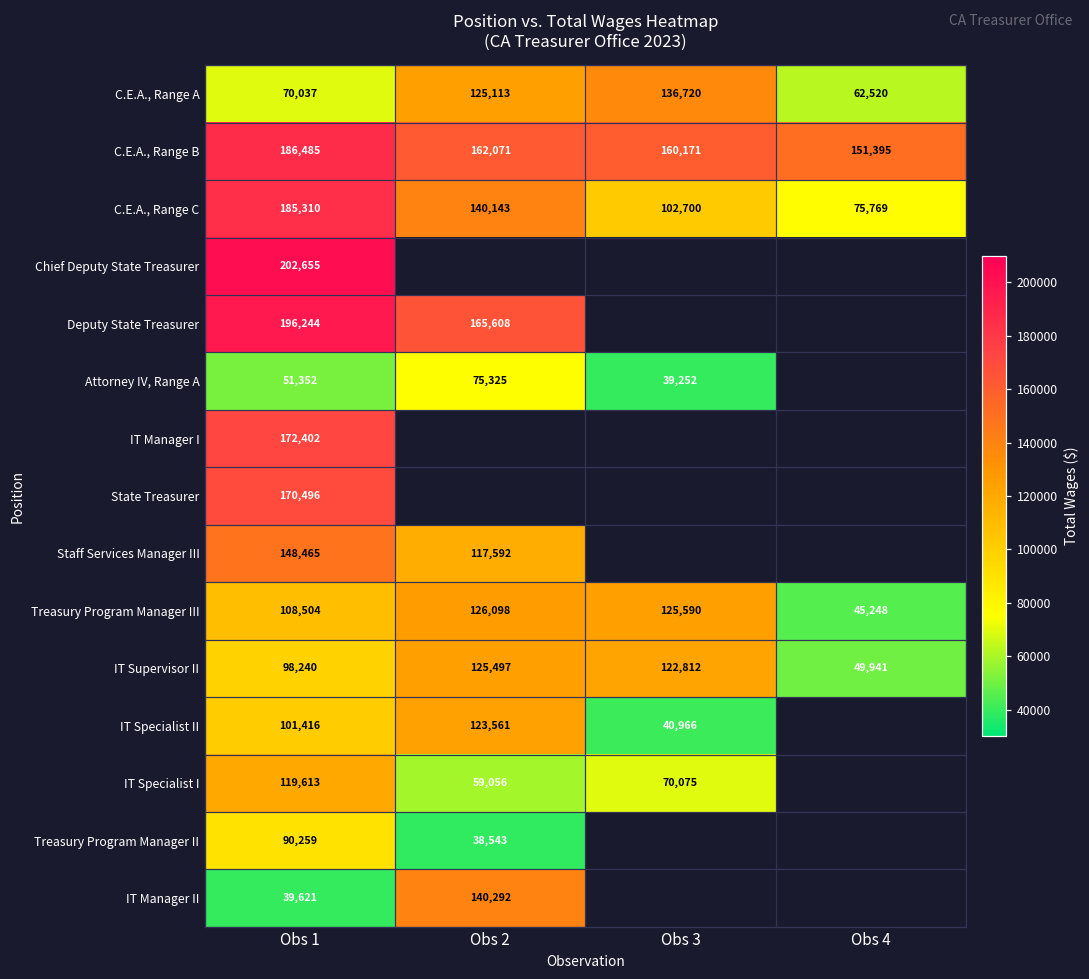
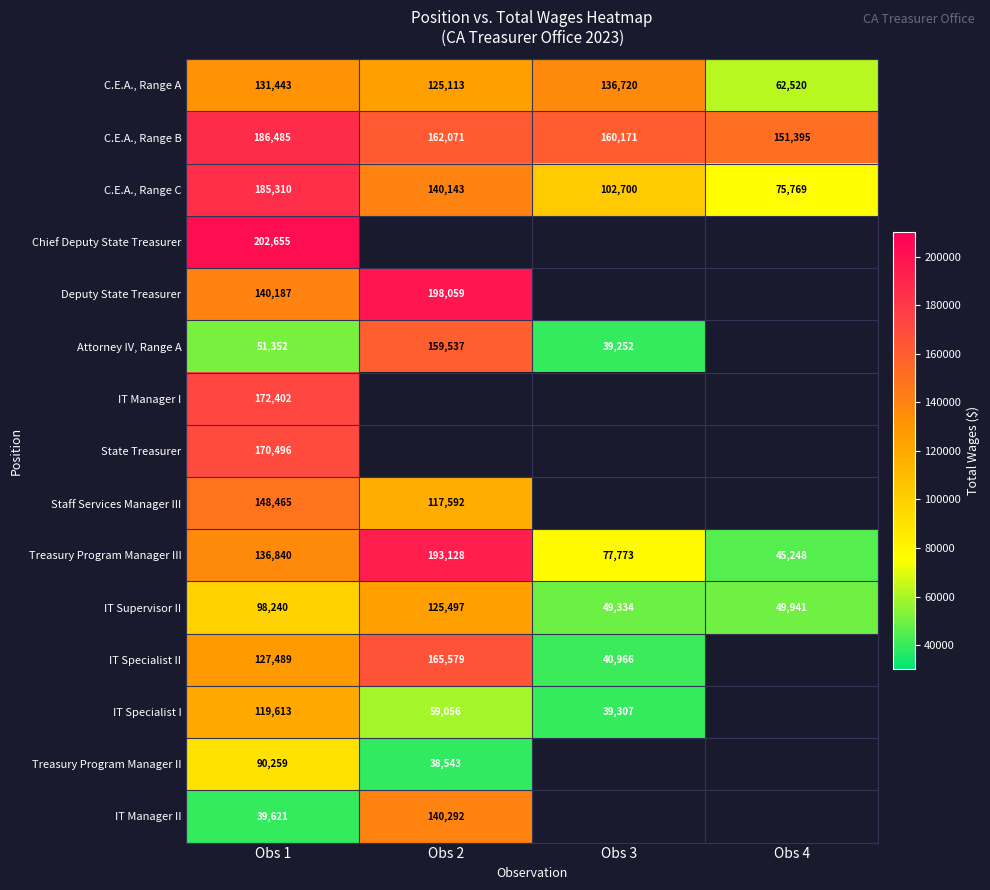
  {
    "C.E.A., Range A": {
-     "Obs 1": "70,037",
+     "Obs 1": "131,443",
      "Obs 2": "125,113",
      "Obs 3": "136,720",
      "Obs 4": "62,520"
    },
    "C.E.A., Range B": {
      "Obs 1": "186,485",
      "Obs 2": "162,071",
      "Obs 3": "160,171",
      "Obs 4": "151,395"
    },
    "C.E.A., Range C": {
      "Obs 1": "185,310",
      "Obs 2": "140,143",
      "Obs 3": "102,700",
      "Obs 4": "75,769"
    },
    "Chief Deputy State Treasurer": {
      "Obs 1": "202,655"
    },
    "Deputy State Treasurer": {
-     "Obs 1": "196,244",
-     "Obs 2": "165,608"
+     "Obs 1": "140,187",
+     "Obs 2": "198,059"
    },
    "Attorney IV, Range A": {
      "Obs 1": "51,352",
-     "Obs 2": "75,325",
+     "Obs 2": "159,537",
      "Obs 3": "39,252"
    },
    "IT Manager I": {
      "Obs 1": "172,402"
    },
    "State Treasurer": {
      "Obs 1": "170,496"
    },
    "Staff Services Manager III": {
      "Obs 1": "148,465",
      "Obs 2": "117,592"
    },
    "Treasury Program Manager III": {
-     "Obs 1": "108,504",
-     "Obs 2": "126,098",
-     "Obs 3": "125,590",
+     "Obs 1": "136,840",
+     "Obs 2": "193,128",
+     "Obs 3": "77,773",
      "Obs 4": "45,248"
    },
    "IT Supervisor II": {
      "Obs 1": "98,240",
      "Obs 2": "125,497",
-     "Obs 3": "122,812",
+     "Obs 3": "49,334",
      "Obs 4": "49,941"
    },
    "IT Specialist II": {
-     "Obs 1": "101,416",
-     "Obs 2": "123,561",
+     "Obs 1": "127,489",
+     "Obs 2": "165,579",
      "Obs 3": "40,966"
    },
    "IT Specialist I": {
      "Obs 1": "119,613",
      "Obs 2": "59,056",
-     "Obs 3": "70,075"
+     "Obs 3": "39,307"
    },
    "Treasury Program Manager II": {
      "Obs 1": "90,259",
      "Obs 2": "38,543"
    },
    "IT Manager II": {
      "Obs 1": "39,621",
      "Obs 2": "140,292"
    }
  }
